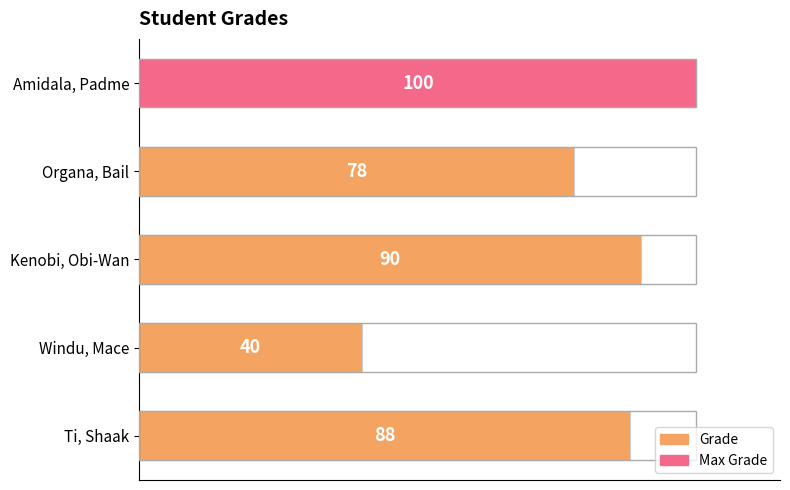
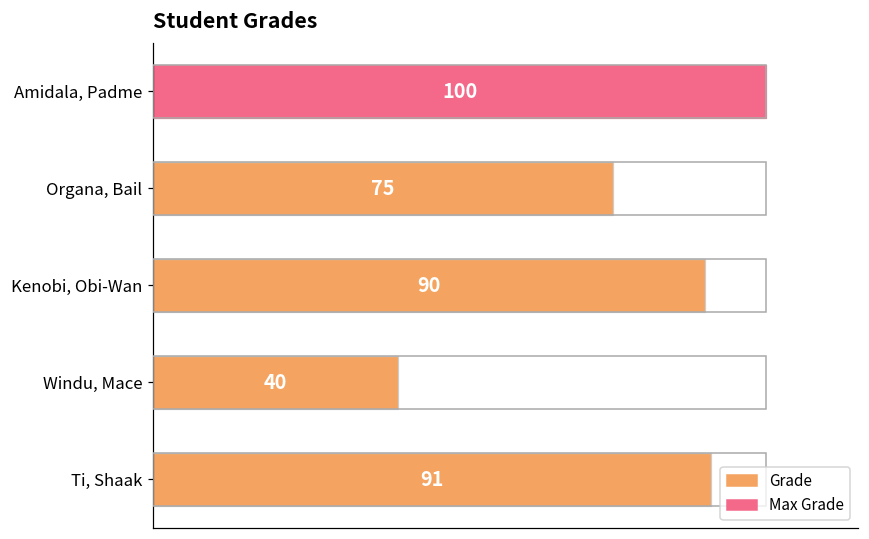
  {
    "Amidala, Padme": 100,
-   "Organa, Bail": 78,
+   "Organa, Bail": 75,
    "Kenobi, Obi-Wan": 90,
    "Windu, Mace": 40,
-   "Ti, Shaak": 88
+   "Ti, Shaak": 91
  }
